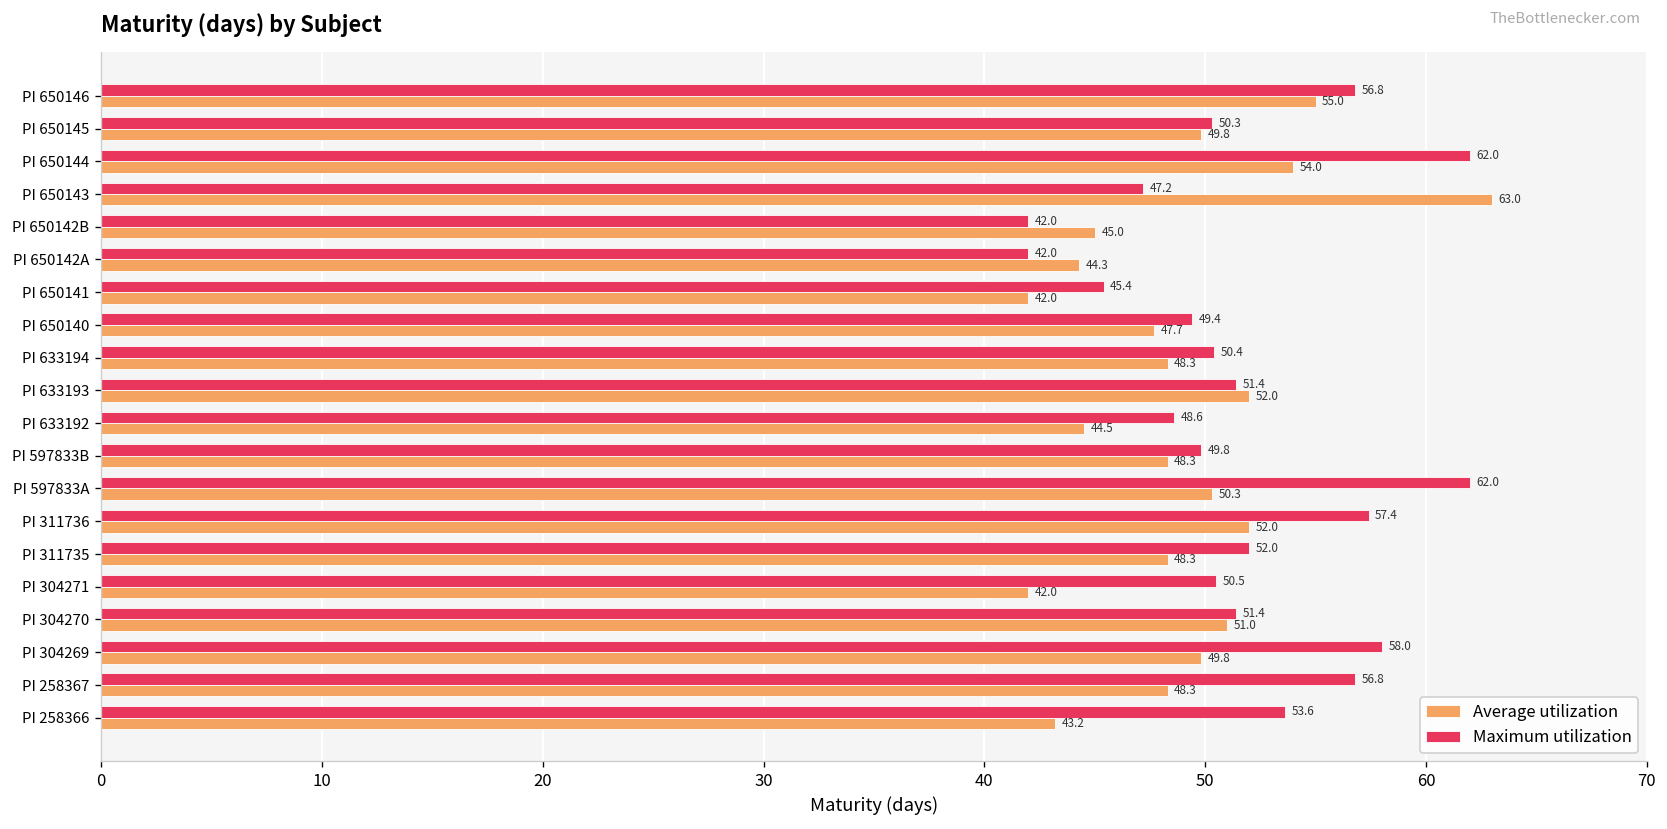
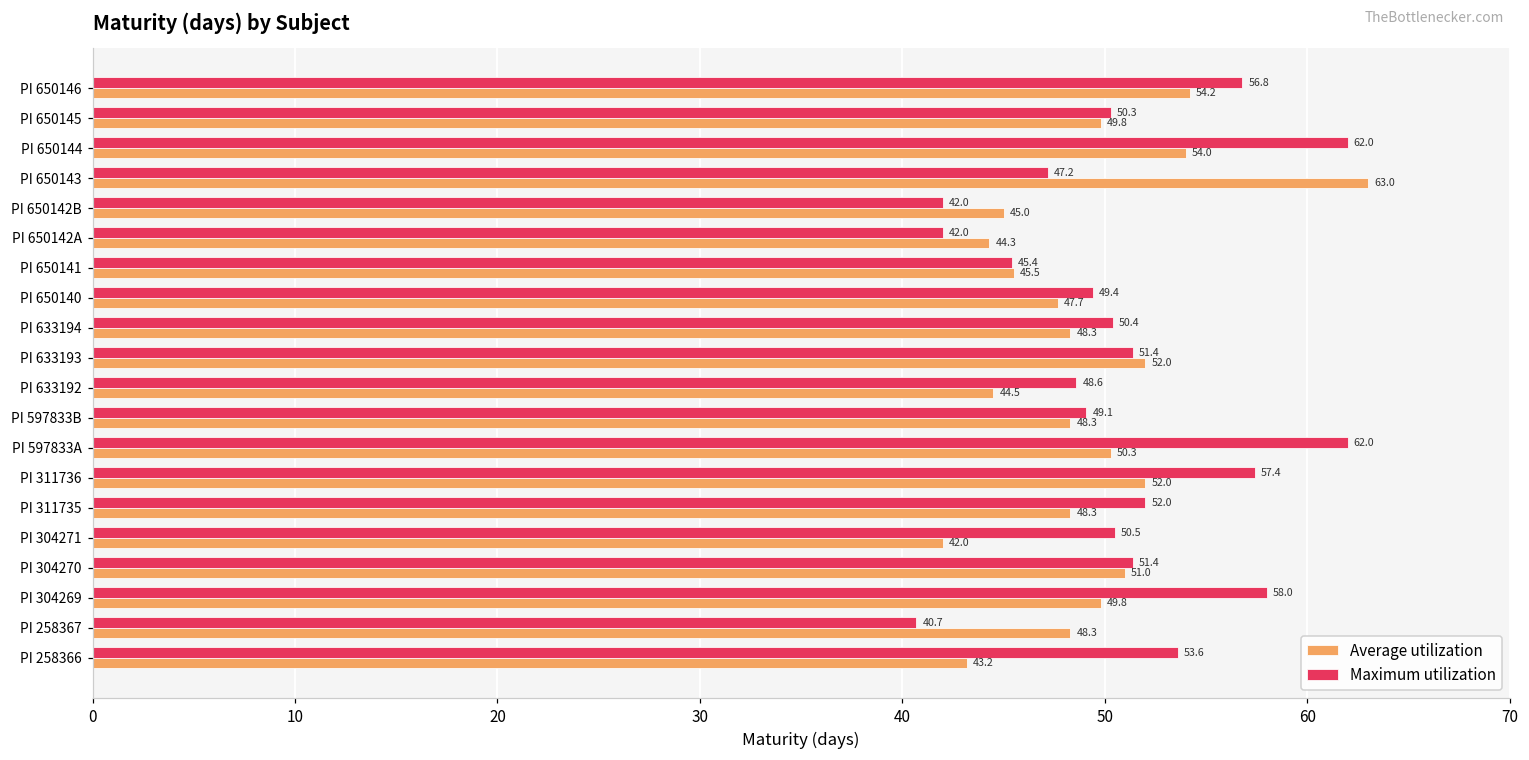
  {
    "Average utilization": {
-     "PI 650146": 55.0,
+     "PI 650146": 54.2,
      "PI 650145": 49.8,
      "PI 650144": 54.0,
      "PI 650143": 63.0,
      "PI 650142B": 45.0,
      "PI 650142A": 44.3,
-     "PI 650141": 42.0,
+     "PI 650141": 45.5,
      "PI 650140": 47.7,
      "PI 633194": 48.3,
      "PI 633193": 52.0,
      "PI 633192": 44.5,
      "PI 597833B": 48.3,
      "PI 597833A": 50.3,
      "PI 311736": 52.0,
      "PI 311735": 48.3,
      "PI 304271": 42.0,
      "PI 304270": 51.0,
      "PI 304269": 49.8,
      "PI 258367": 48.3,
      "PI 258366": 43.2
    },
    "Maximum utilization": {
      "PI 650146": 56.8,
      "PI 650145": 50.3,
      "PI 650144": 62.0,
      "PI 650143": 47.2,
      "PI 650142B": 42.0,
      "PI 650142A": 42.0,
      "PI 650141": 45.4,
      "PI 650140": 49.4,
      "PI 633194": 50.4,
      "PI 633193": 51.4,
      "PI 633192": 48.6,
-     "PI 597833B": 49.8,
+     "PI 597833B": 49.1,
      "PI 597833A": 62.0,
      "PI 311736": 57.4,
      "PI 311735": 52.0,
      "PI 304271": 50.5,
      "PI 304270": 51.4,
      "PI 304269": 58.0,
-     "PI 258367": 56.8,
+     "PI 258367": 40.7,
      "PI 258366": 53.6
    }
  }
